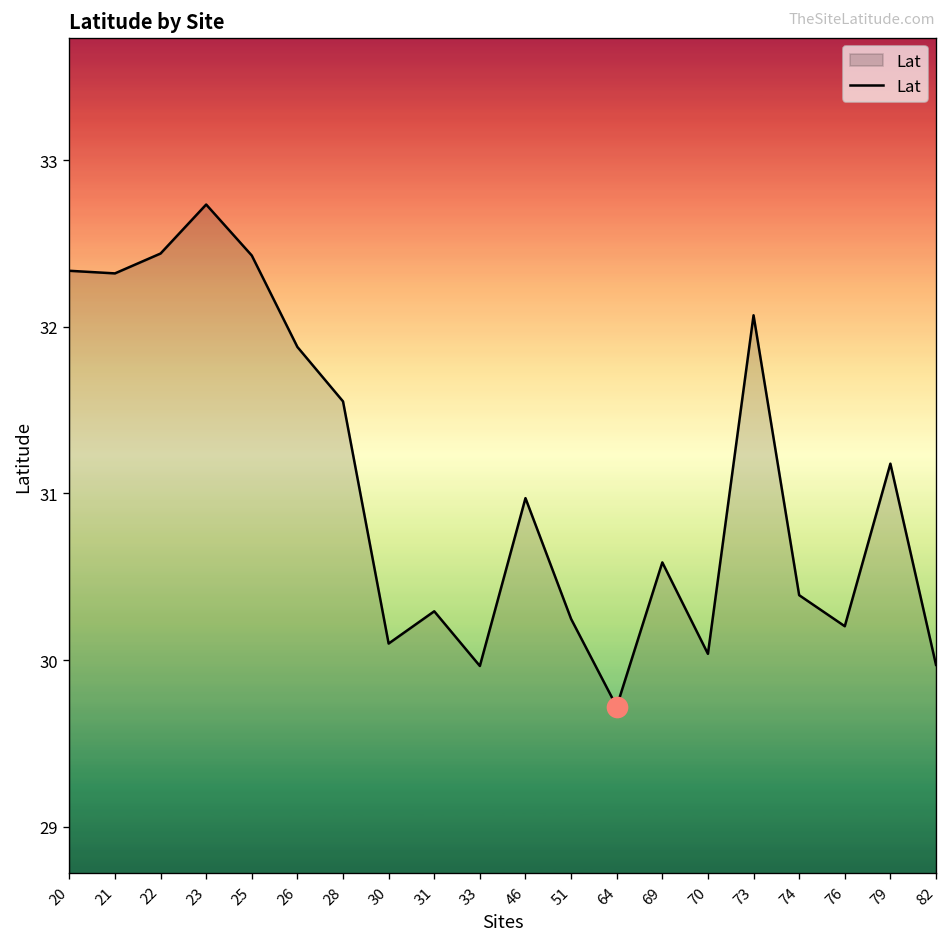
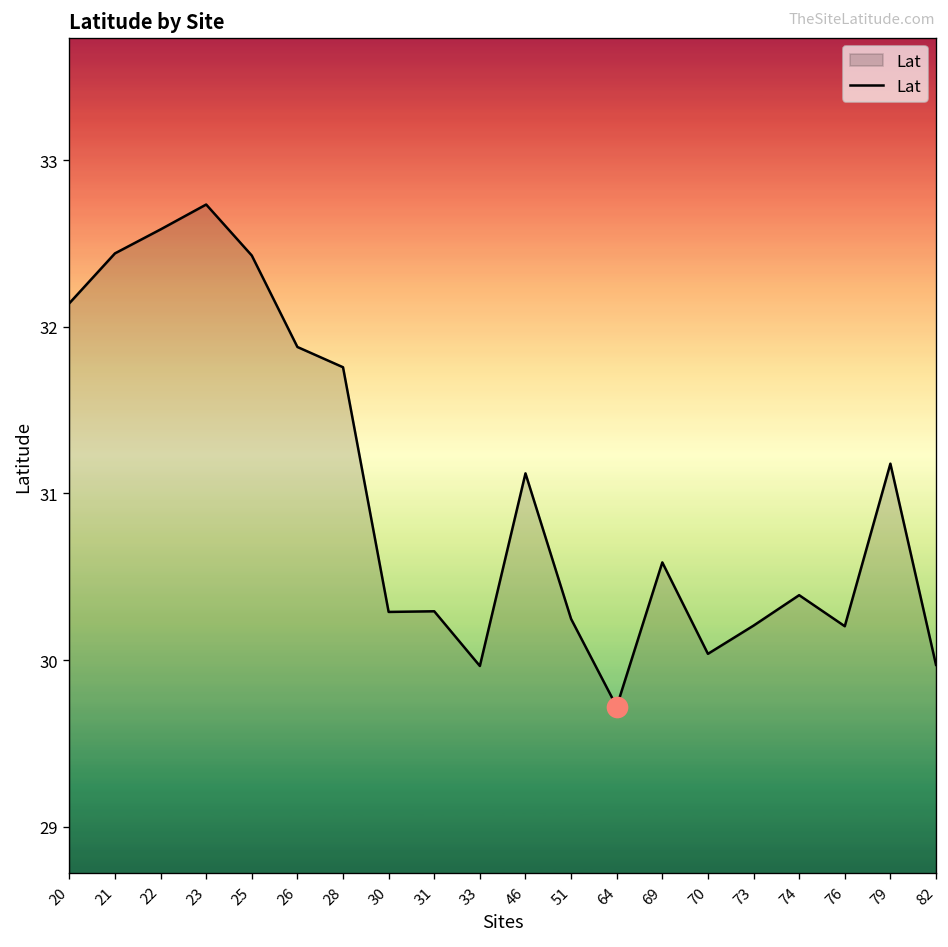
  {
    "Lat": {
-     "20": 32.34,
-     "21": 32.32,
-     "22": 32.44,
+     "20": 32.14,
+     "21": 32.44,
+     "22": 32.58,
      "23": 32.73,
      "25": 32.43,
      "26": 31.88,
-     "28": 31.55,
-     "30": 30.10,
+     "28": 31.76,
+     "30": 30.29,
      "31": 30.29,
      "33": 29.97,
-     "46": 30.97,
+     "46": 31.12,
      "51": 30.25,
      "69": 30.59,
      "70": 30.04,
-     "73": 32.07,
+     "73": 30.21,
      "74": 30.39,
      "76": 30.20,
      "79": 31.18,
      "82": 29.97
    }
  }
